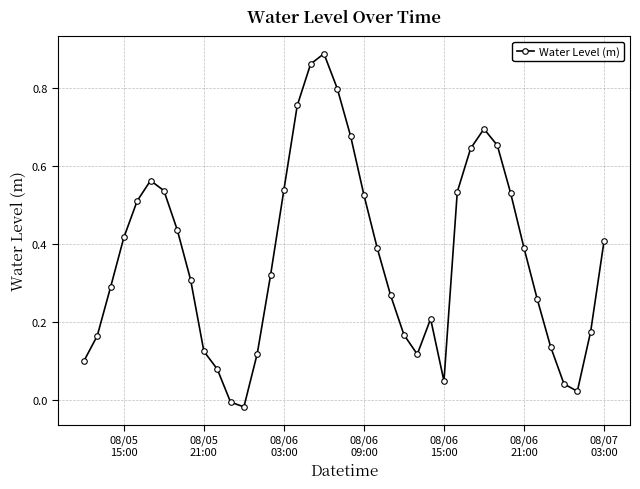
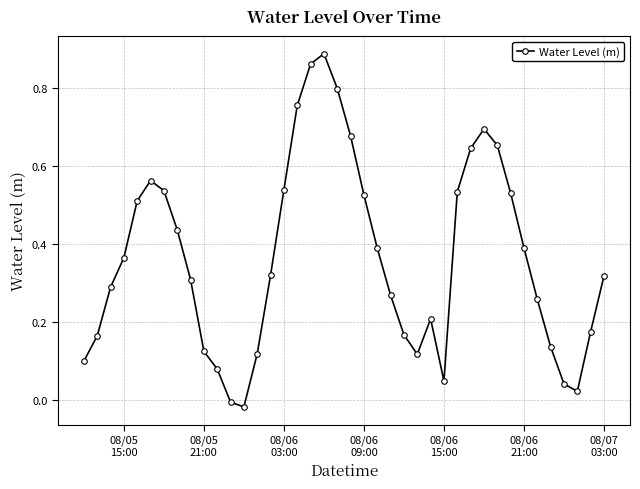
  {
-   "08/05 15:00": 0.42,
+   "08/05 15:00": 0.36,
    "08/05 21:00": 0.12,
    "08/06 03:00": 0.54,
    "08/06 09:00": 0.52,
    "08/06 15:00": 0.05,
    "08/06 21:00": 0.39,
-   "08/07 03:00": 0.41
+   "08/07 03:00": 0.32
  }
